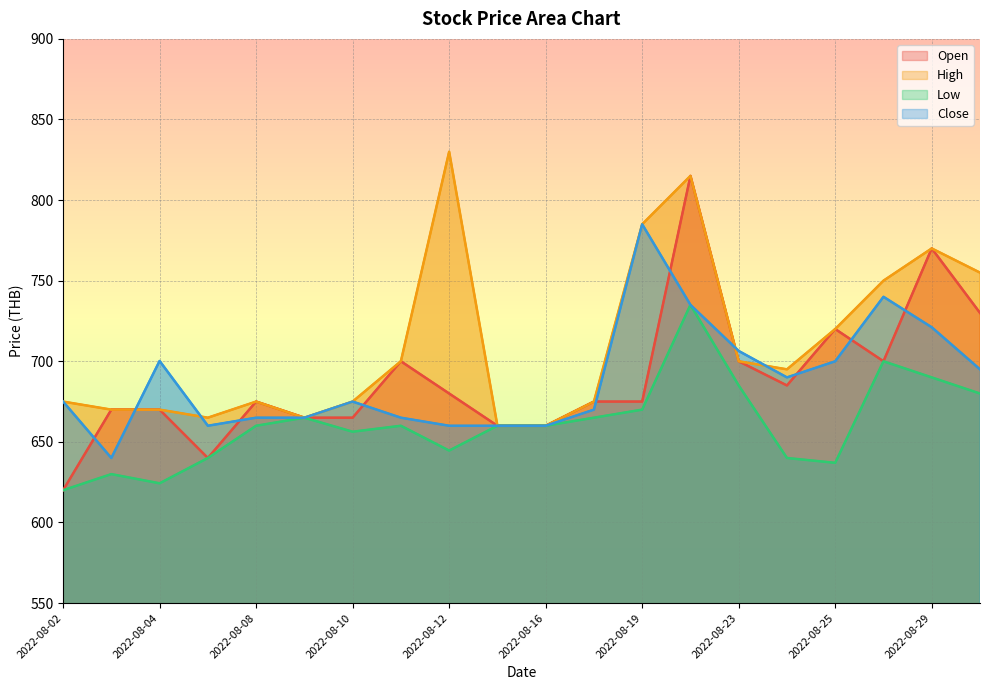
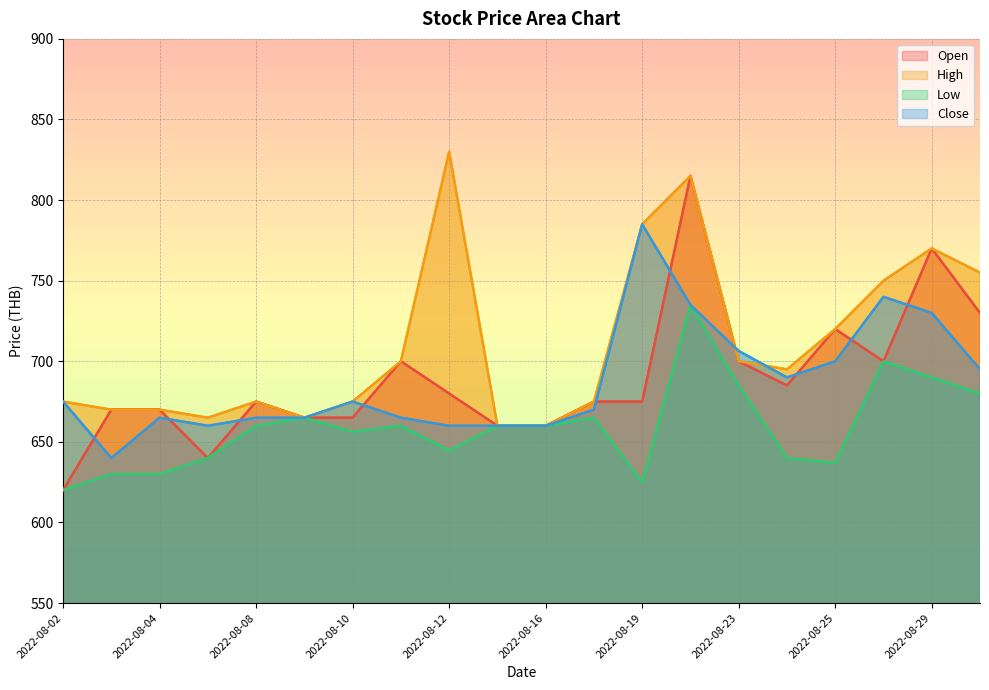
  {
    "Low": {
-     "2022-08-04": 624,
+     "2022-08-04": 630,
      "2022-08-08": 660,
      "2022-08-10": 656,
      "2022-08-12": 645,
-     "2022-08-19": 670,
+     "2022-08-19": 625,
      "2022-08-23": 685,
      "2022-08-25": 637,
      "2022-08-29": 690
    },
    "Close": {
-     "2022-08-04": 700,
+     "2022-08-04": 665,
      "2022-08-08": 665,
      "2022-08-12": 660,
      "2022-08-23": 706,
      "2022-08-25": 700,
-     "2022-08-29": 721
+     "2022-08-29": 730
    }
  }
